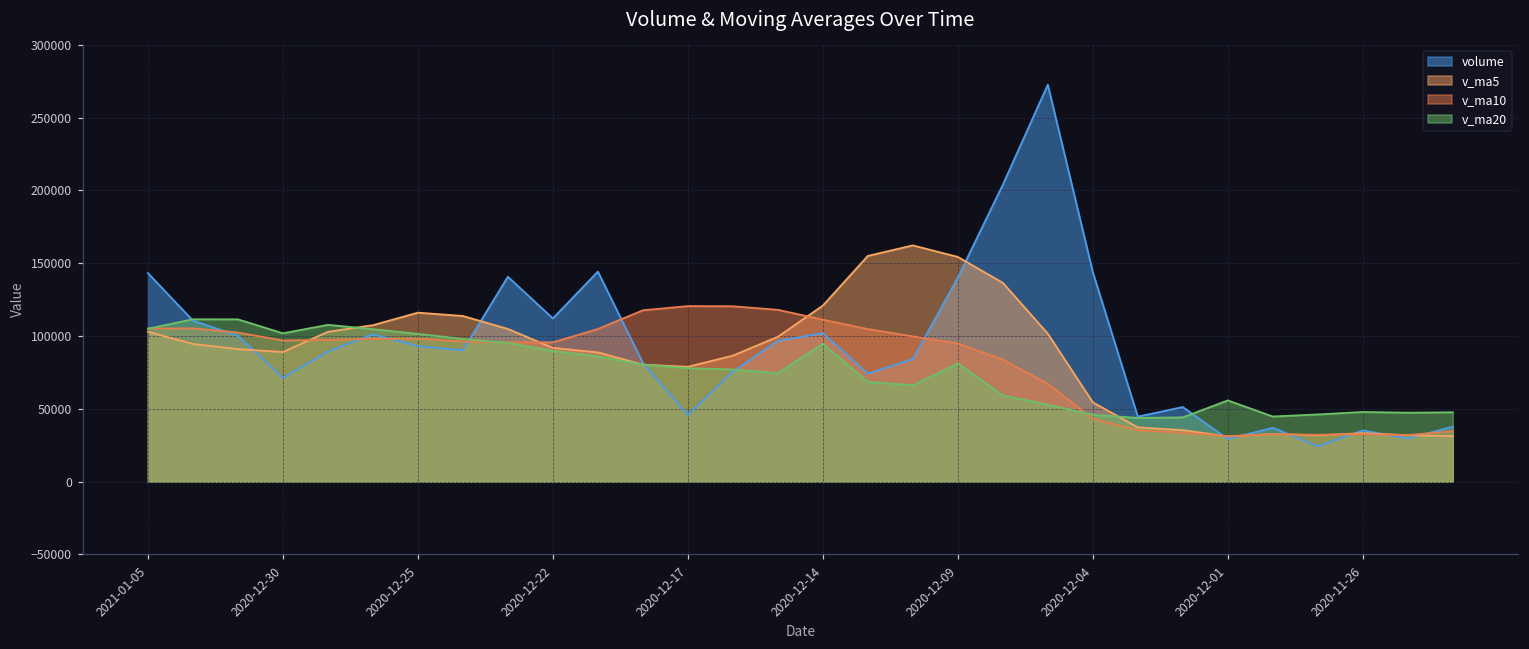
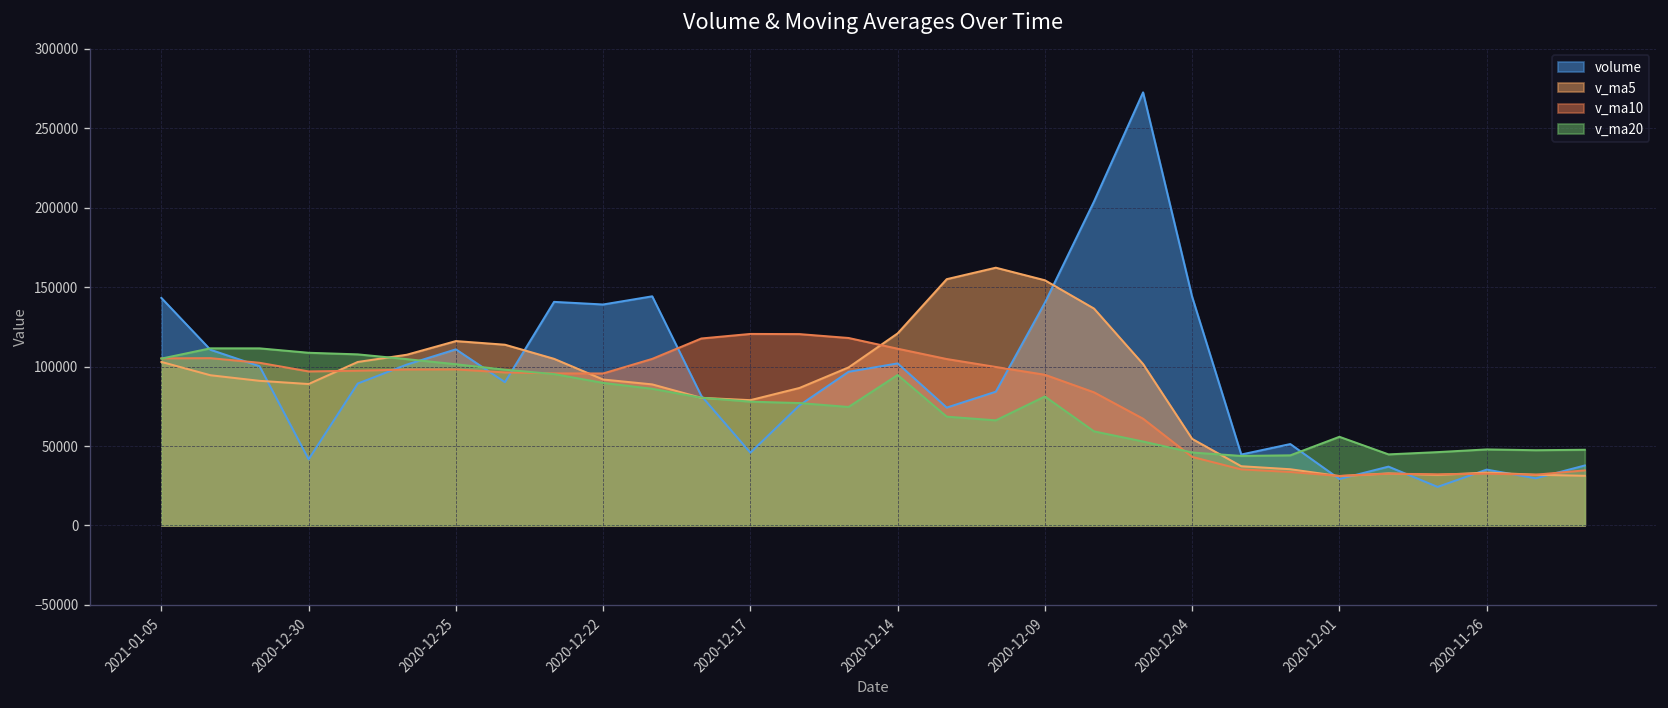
  {
    "volume": {
      "2021-01-05": 143000,
-     "2020-12-30": 71000,
-     "2020-12-25": 93000,
-     "2020-12-22": 112000,
+     "2020-12-30": 42000,
+     "2020-12-25": 111000,
+     "2020-12-22": 139000,
      "2020-12-17": 46000,
      "2020-12-14": 102000,
      "2020-12-09": 140000,
      "2020-12-04": 144000
    },
    "v_ma20": {
-     "2020-12-30": 102000,
+     "2020-12-30": 109000,
      "2020-12-25": 101000,
      "2020-12-22": 90000,
      "2020-12-14": 95000,
      "2020-12-09": 81000,
      "2020-12-04": 46000,
      "2020-12-01": 56000,
      "2020-11-26": 48000
    }
  }
